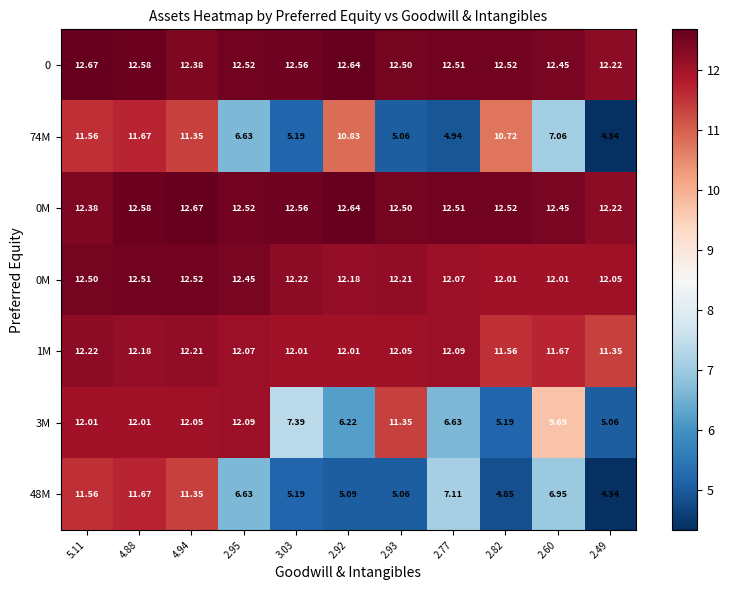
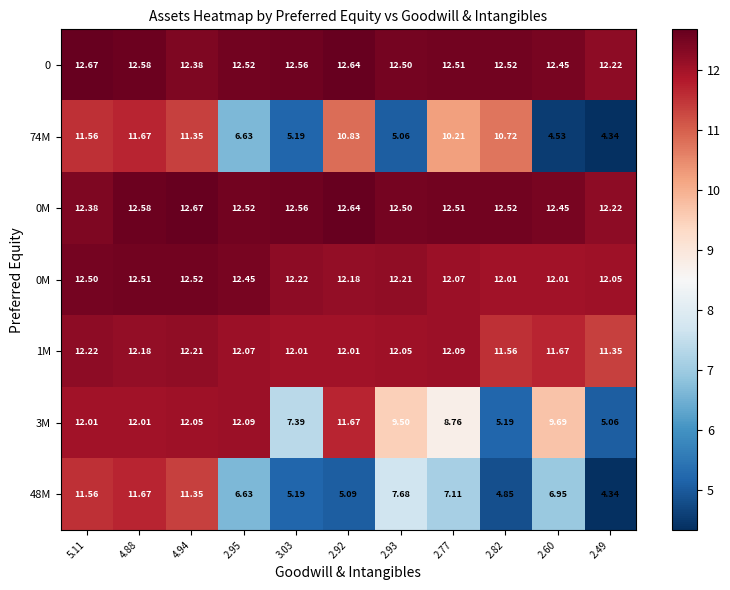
  {
    "0": {
      "5.11": 12.67,
      "4.88": 12.58,
      "4.94": 12.38,
      "2.95": 12.52,
      "3.03": 12.56,
      "2.92": 12.64,
      "2.93": 12.50,
      "2.77": 12.51,
      "2.82": 12.52,
      "2.60": 12.45,
      "2.49": 12.22
    },
    "74M": {
      "5.11": 11.56,
      "4.88": 11.67,
      "4.94": 11.35,
      "2.95": 6.63,
      "3.03": 5.19,
      "2.92": 10.83,
      "2.93": 5.06,
-     "2.77": 4.94,
+     "2.77": 10.21,
      "2.82": 10.72,
-     "2.60": 7.06,
+     "2.60": 4.53,
      "2.49": 4.34
    },
    "1M": {
      "5.11": 12.22,
      "4.88": 12.18,
      "4.94": 12.21,
      "2.95": 12.07,
      "3.03": 12.01,
      "2.92": 12.01,
      "2.93": 12.05,
      "2.77": 12.09,
      "2.82": 11.56,
      "2.60": 11.67,
      "2.49": 11.35
    },
    "3M": {
      "5.11": 12.01,
      "4.88": 12.01,
      "4.94": 12.05,
      "2.95": 12.09,
      "3.03": 7.39,
-     "2.92": 6.22,
-     "2.93": 11.35,
-     "2.77": 6.63,
+     "2.92": 11.67,
+     "2.93": 9.50,
+     "2.77": 8.76,
      "2.82": 5.19,
      "2.60": 9.69,
      "2.49": 5.06
    },
    "48M": {
      "5.11": 11.56,
      "4.88": 11.67,
      "4.94": 11.35,
      "2.95": 6.63,
      "3.03": 5.19,
      "2.92": 5.09,
-     "2.93": 5.06,
+     "2.93": 7.68,
      "2.77": 7.11,
      "2.82": 4.85,
      "2.60": 6.95,
      "2.49": 4.34
    }
  }
